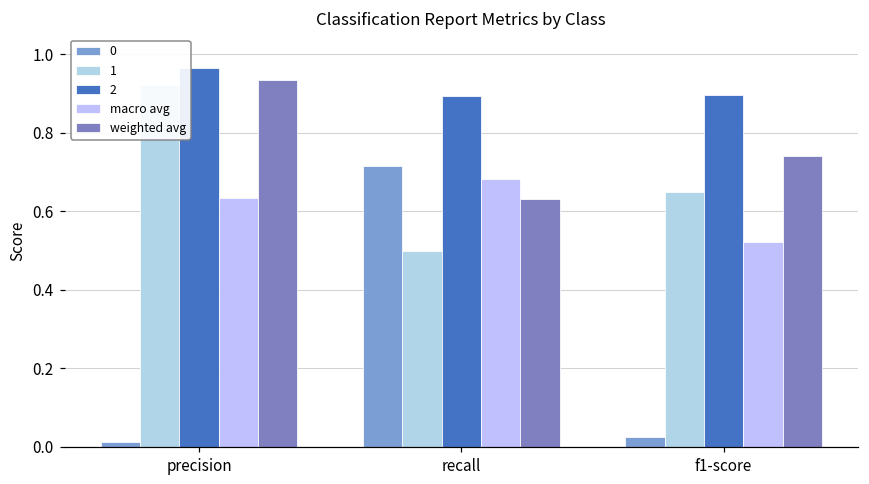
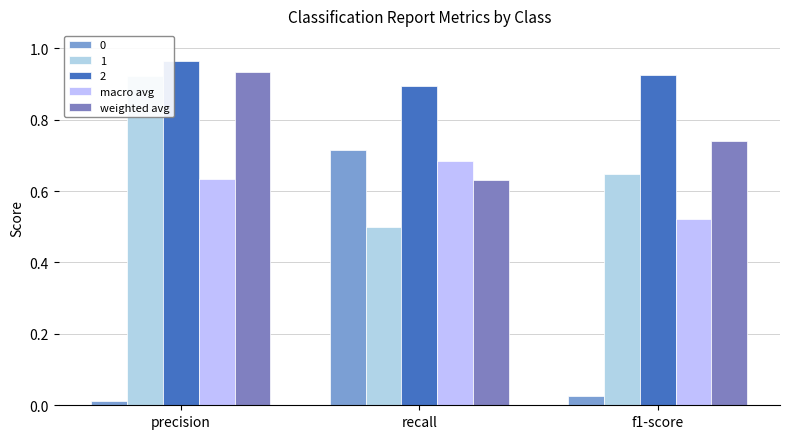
  {
    "2": {
      "precision": 0.96,
      "recall": 0.89,
-     "f1-score": 0.90
+     "f1-score": 0.93
    }
  }
